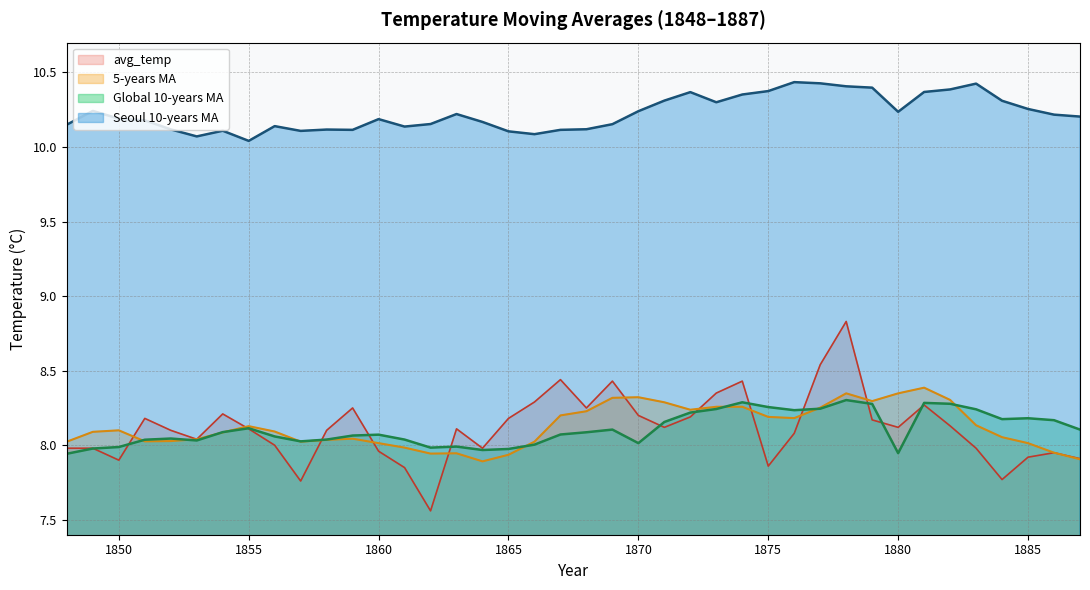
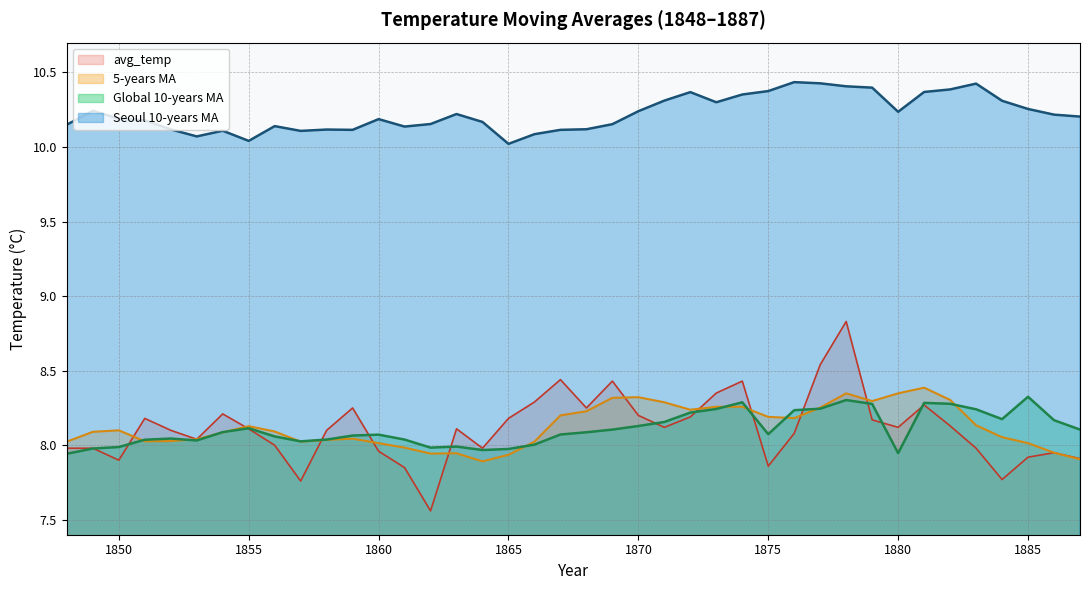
  {
    "Global 10-years MA": {
      "1850": 7.99,
      "1860": 8.07,
      "1865": 7.98,
-     "1870": 8.01,
-     "1875": 8.26,
+     "1870": 8.13,
+     "1875": 8.07,
      "1880": 7.95,
-     "1885": 8.18
+     "1885": 8.33
    },
    "Seoul 10-years MA": {
      "1855": 10.04,
      "1860": 10.19,
-     "1865": 10.11,
+     "1865": 10.02,
      "1870": 10.24,
      "1875": 10.38,
      "1880": 10.24,
      "1885": 10.26
    }
  }
